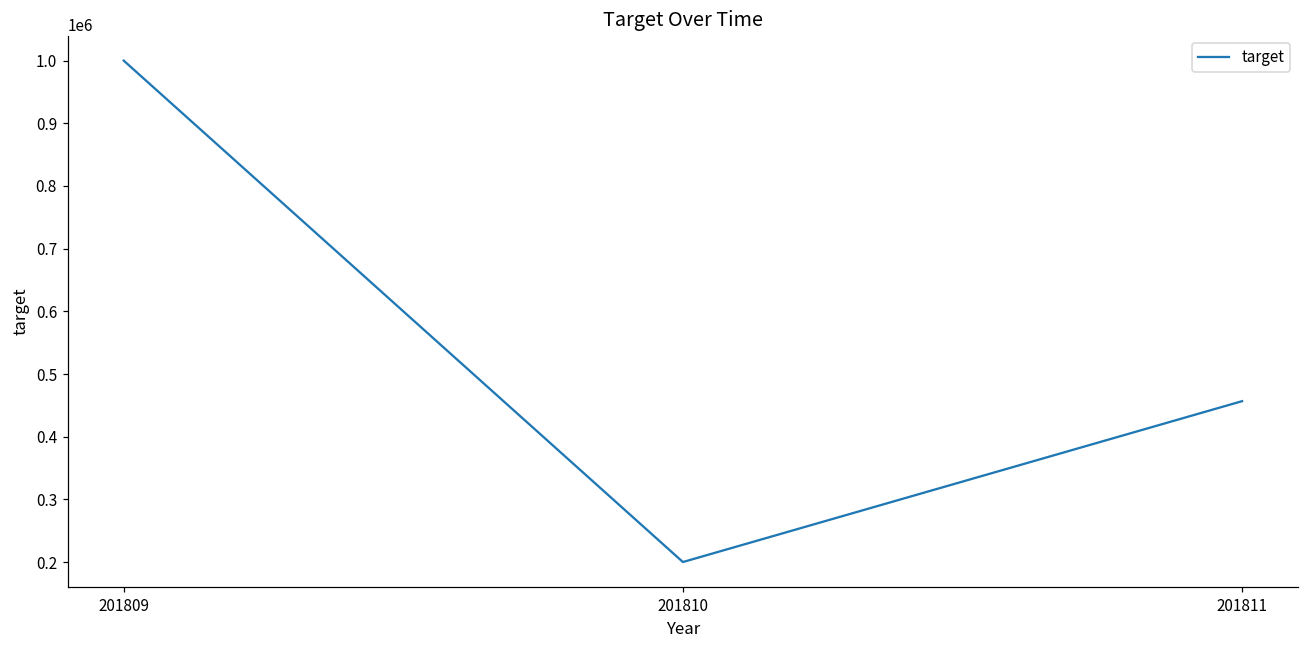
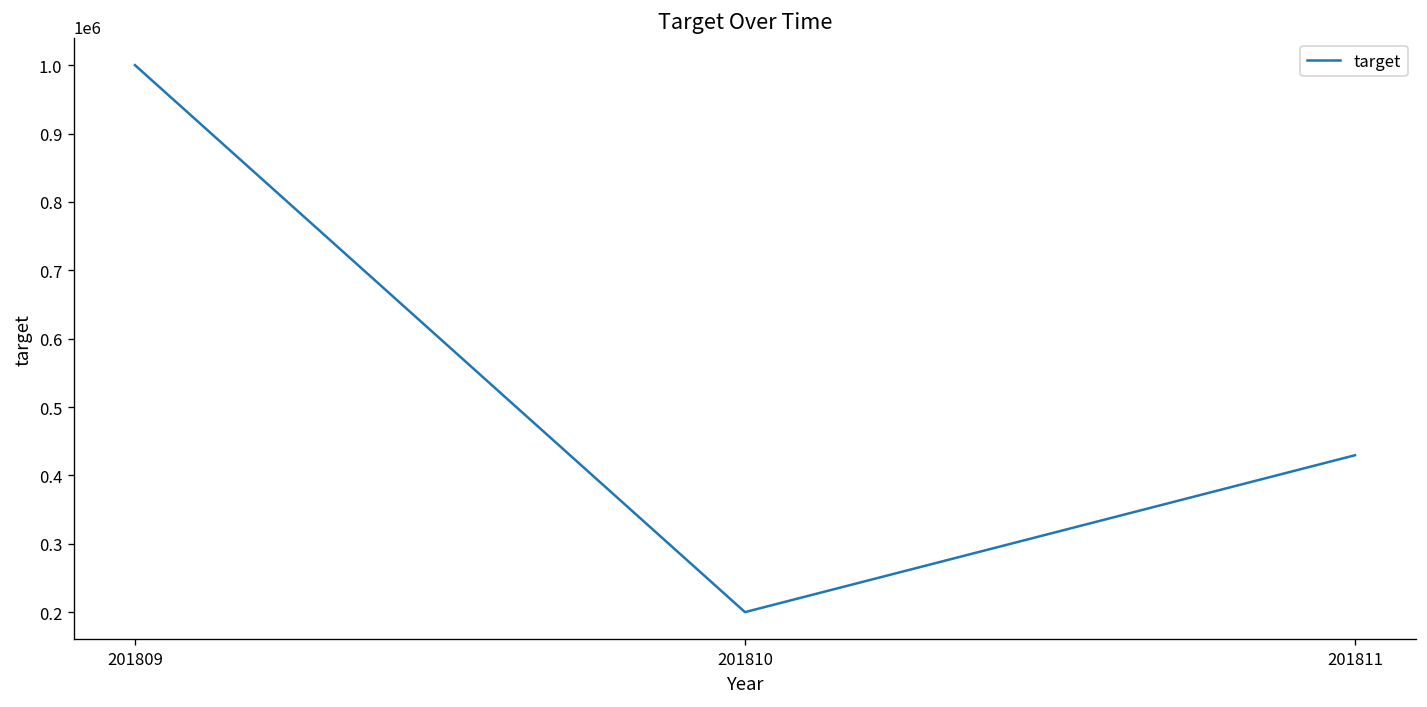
  {
    "201809": 1000000,
    "201810": 200000,
-   "201811": 460000
+   "201811": 430000
  }
